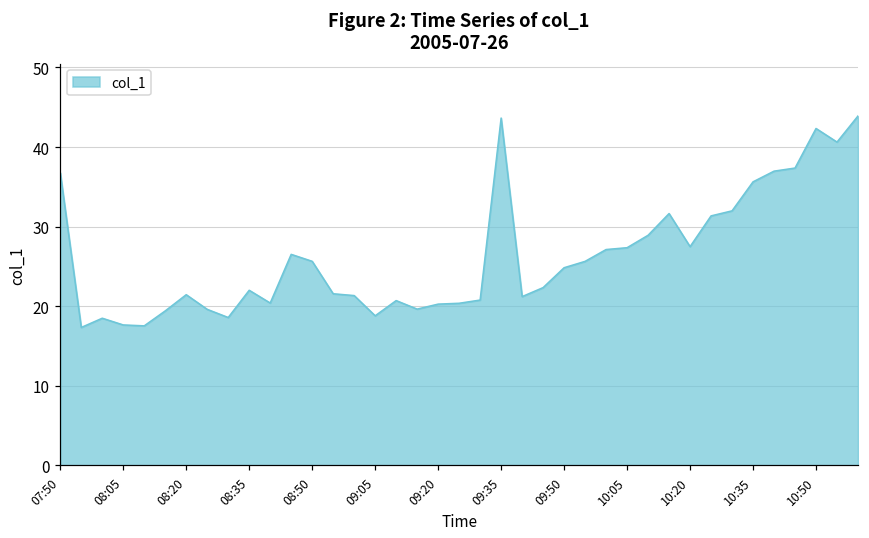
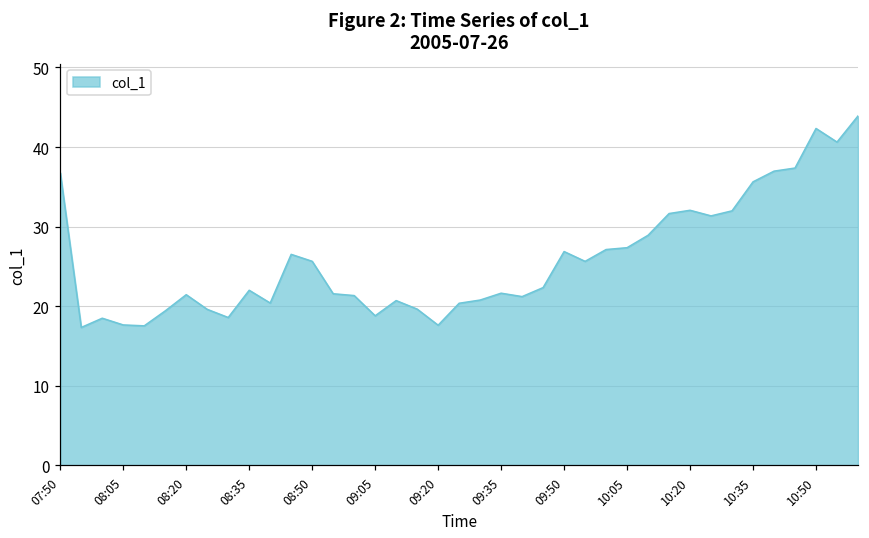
  {
    "07:50": 37,
    "08:05": 18,
    "08:20": 21,
    "08:35": 22,
    "08:50": 26,
    "09:05": 19,
-   "09:20": 20,
-   "09:35": 44,
-   "09:50": 25,
+   "09:20": 18,
+   "09:35": 22,
+   "09:50": 27,
    "10:05": 27,
-   "10:20": 27,
+   "10:20": 32,
    "10:35": 36,
    "10:50": 42
  }
